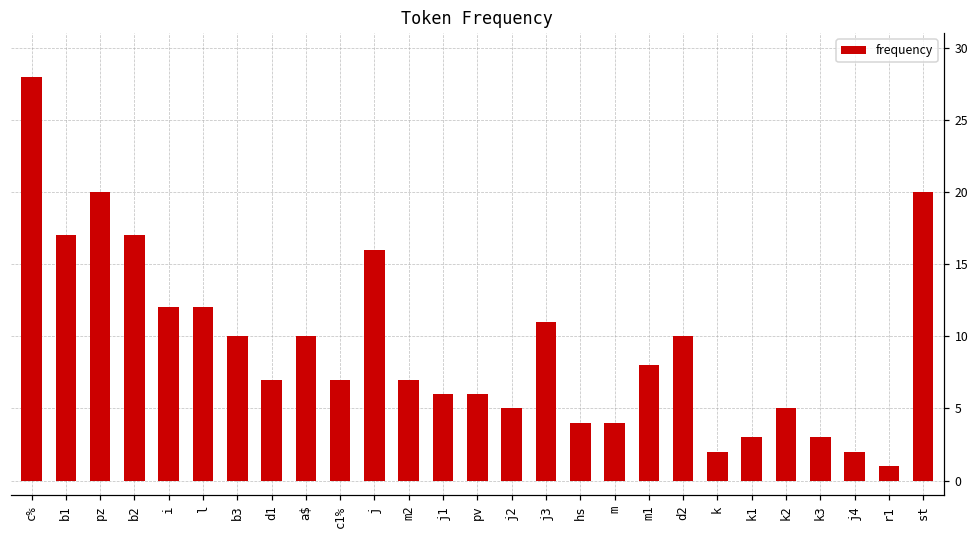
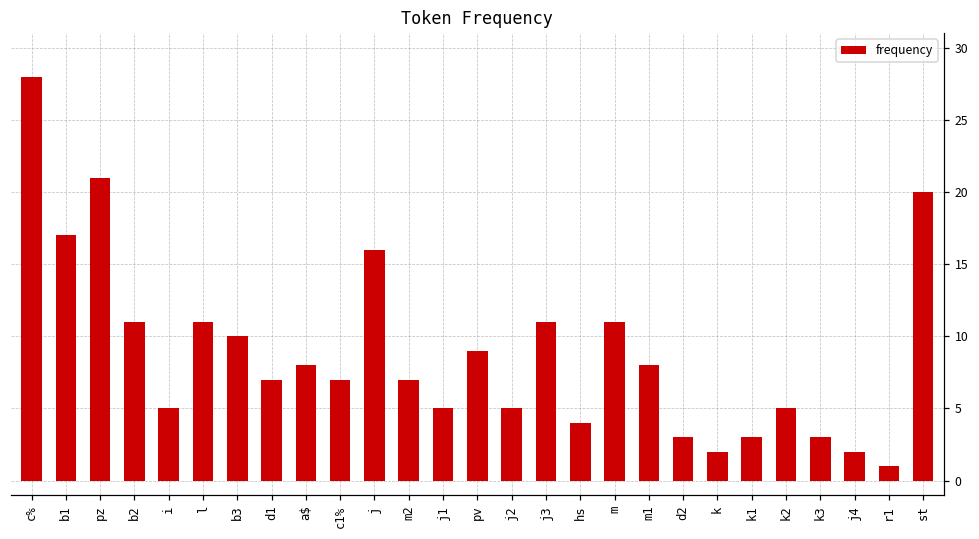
  {
    "c%": 28,
    "b1": 17,
-   "pz": 20,
-   "b2": 17,
-   "i": 12,
-   "l": 12,
+   "pz": 21,
+   "b2": 11,
+   "i": 5,
+   "l": 11,
    "b3": 10,
    "d1": 7,
-   "a$": 10,
+   "a$": 8,
    "c1%": 7,
    "j": 16,
    "m2": 7,
-   "j1": 6,
-   "pv": 6,
+   "j1": 5,
+   "pv": 9,
    "j2": 5,
    "j3": 11,
    "hs": 4,
-   "m": 4,
+   "m": 11,
    "m1": 8,
-   "d2": 10,
+   "d2": 3,
    "k": 2,
    "k1": 3,
    "k2": 5,
    "k3": 3,
    "j4": 2,
    "r1": 1,
    "st": 20
  }
